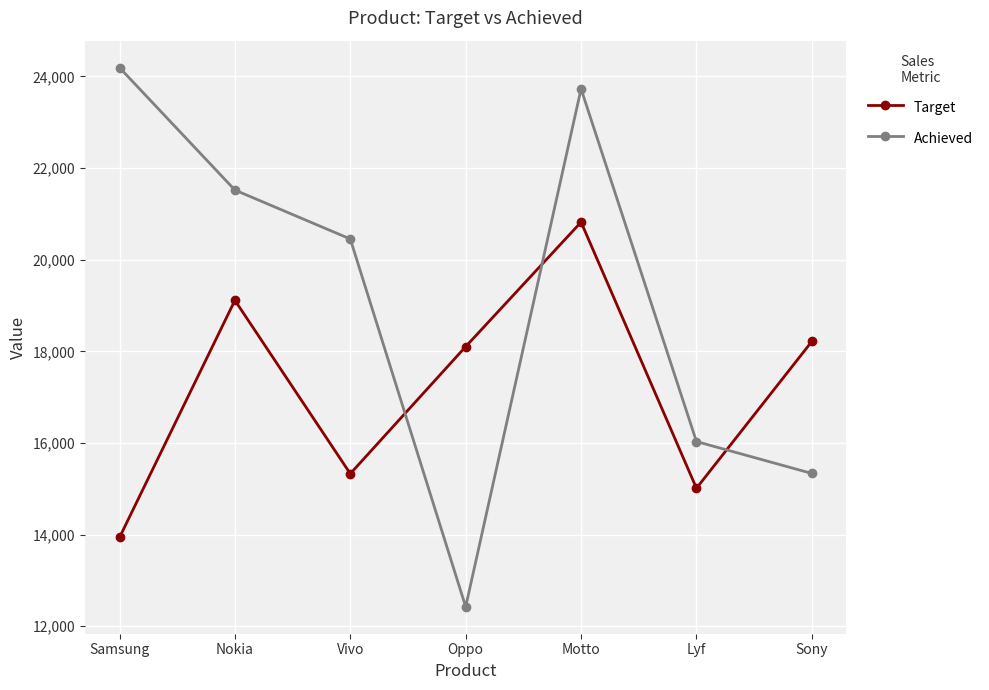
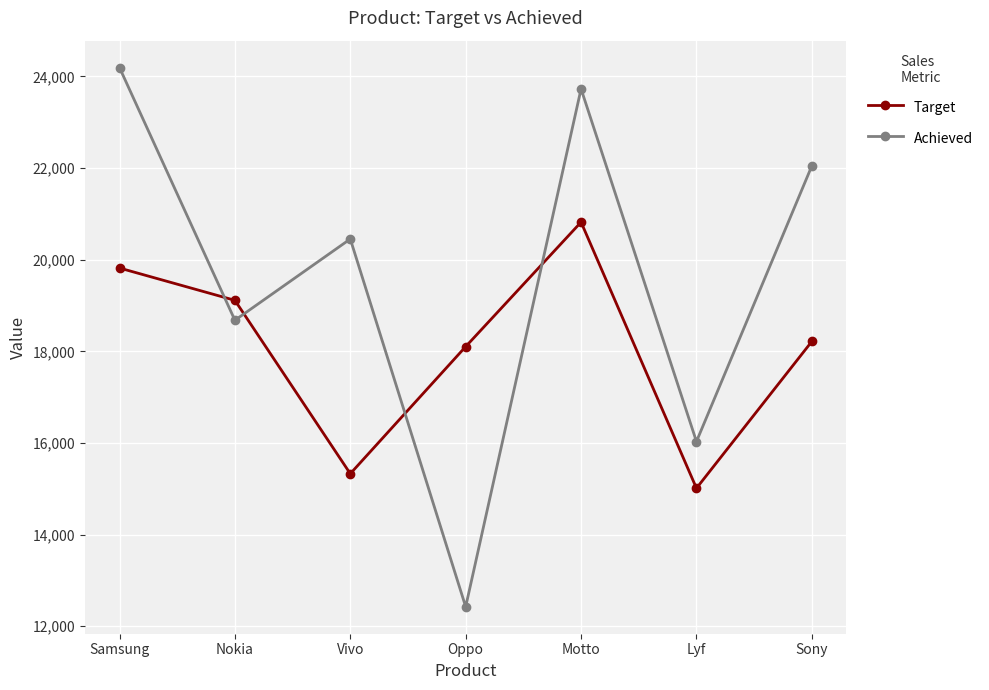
  {
    "Target": {
-     "Samsung": "13,900",
+     "Samsung": "19,800",
      "Nokia": "19,100",
      "Vivo": "15,300",
      "Oppo": "18,100",
      "Motto": "20,800",
      "Lyf": "15,000",
      "Sony": "18,200"
    },
    "Achieved": {
      "Samsung": "24,200",
-     "Nokia": "21,500",
+     "Nokia": "18,700",
      "Vivo": "20,500",
      "Oppo": "12,400",
      "Motto": "23,700",
      "Lyf": "16,000",
-     "Sony": "15,300"
+     "Sony": "22,000"
    }
  }
